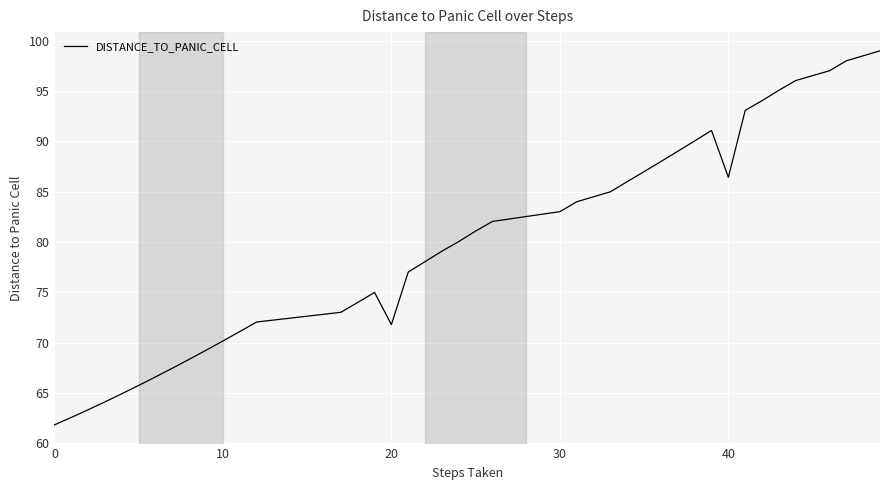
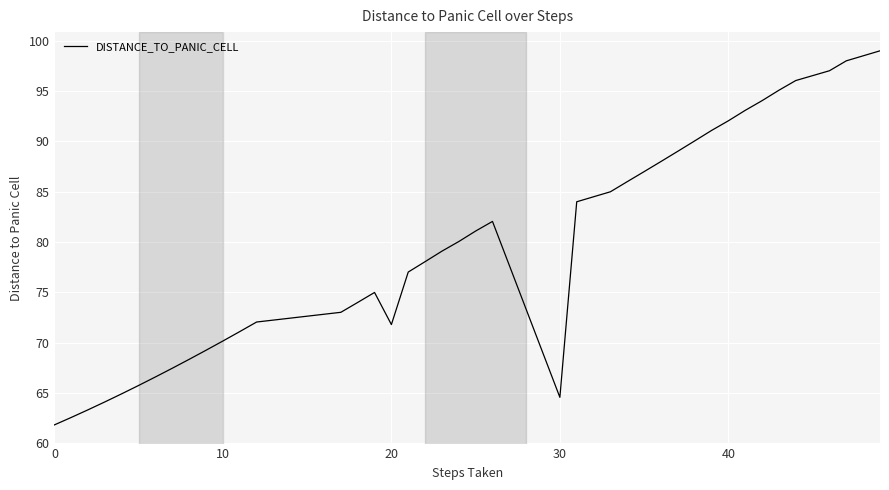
  {
    "0": 61.8,
    "10": 70.2,
    "20": 71.8,
-   "30": 83.0,
-   "40": 86.4
+   "30": 64.6,
+   "40": 92.0
  }
